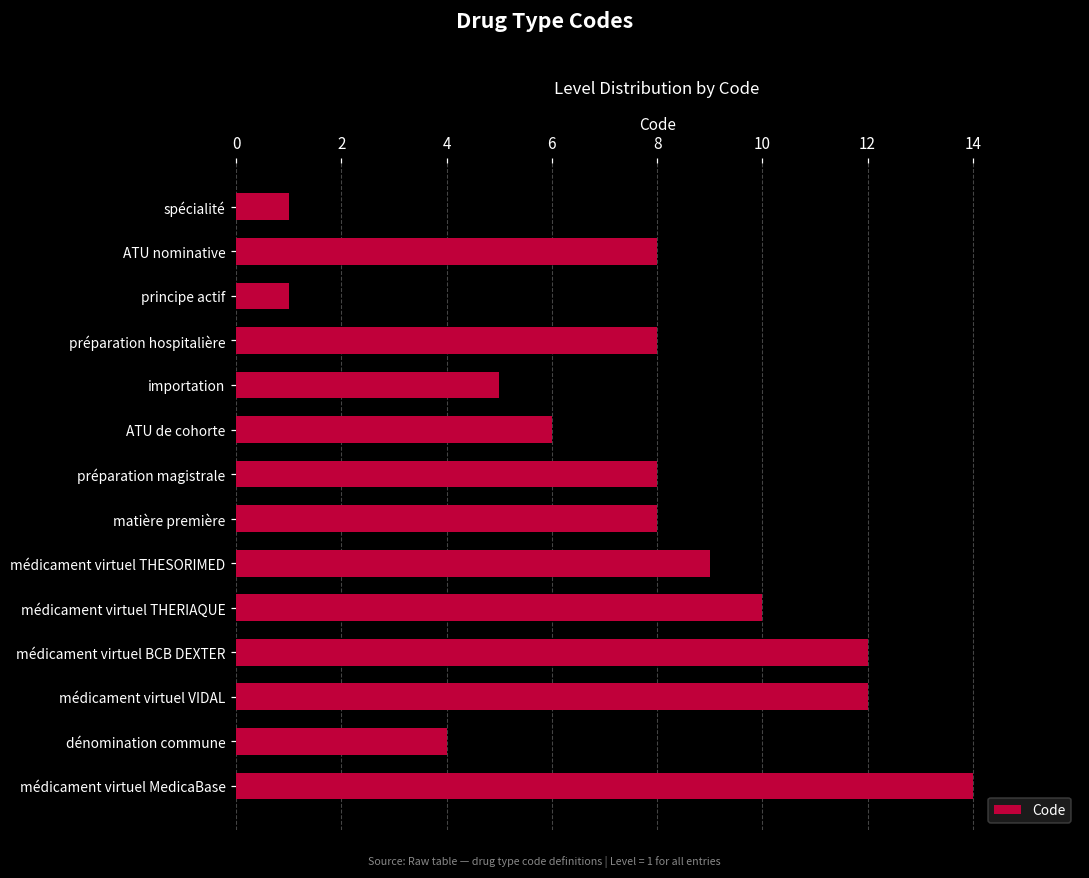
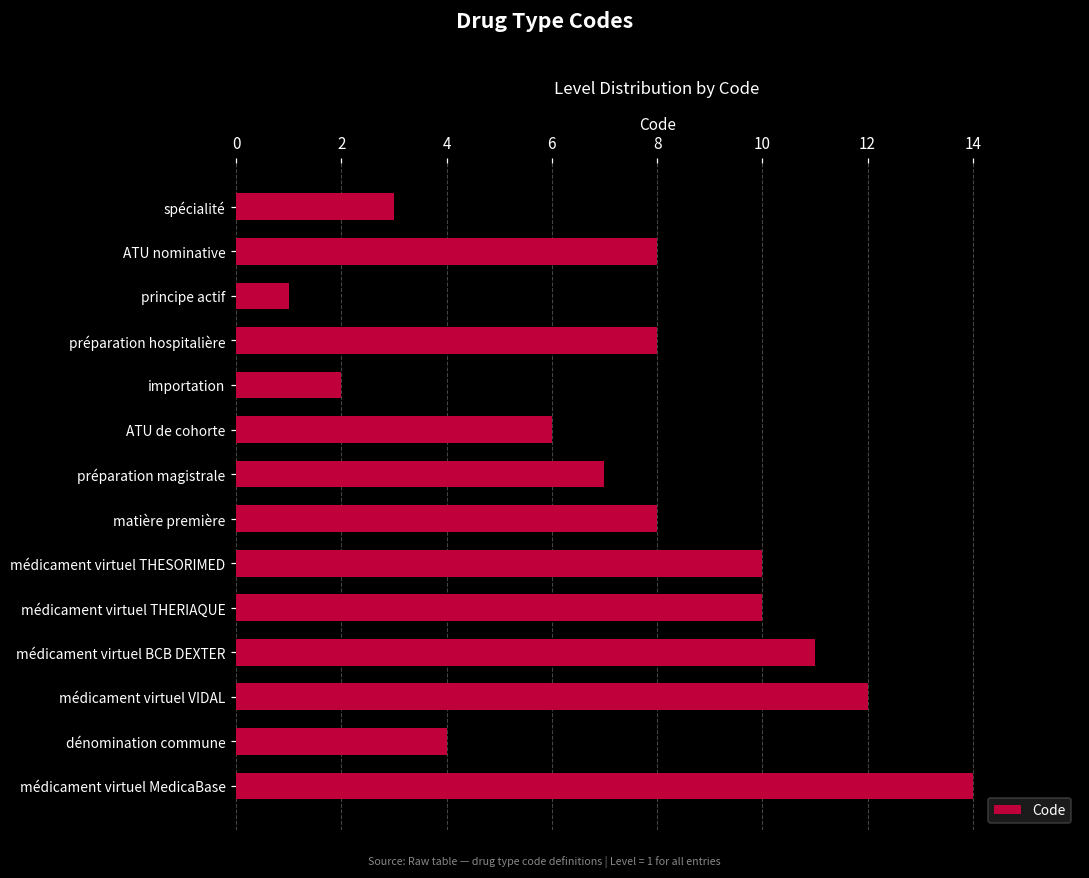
  {
-   "spécialité": 1,
+   "spécialité": 3,
    "ATU nominative": 8,
    "principe actif": 1,
    "préparation hospitalière": 8,
-   "importation": 5,
+   "importation": 2,
    "ATU de cohorte": 6,
-   "préparation magistrale": 8,
+   "préparation magistrale": 7,
    "matière première": 8,
-   "médicament virtuel THESORIMED": 9,
+   "médicament virtuel THESORIMED": 10,
    "médicament virtuel THERIAQUE": 10,
-   "médicament virtuel BCB DEXTER": 12,
+   "médicament virtuel BCB DEXTER": 11,
    "médicament virtuel VIDAL": 12,
    "dénomination commune": 4,
    "médicament virtuel MedicaBase": 14
  }
